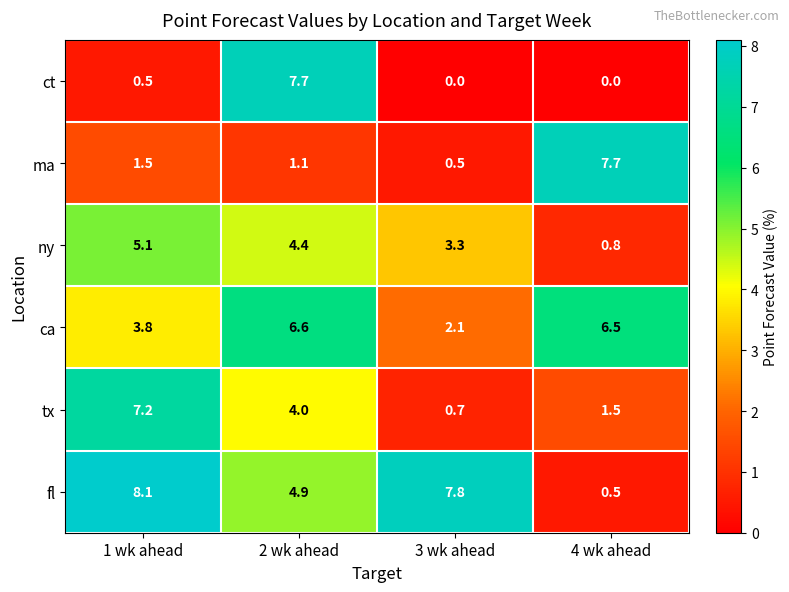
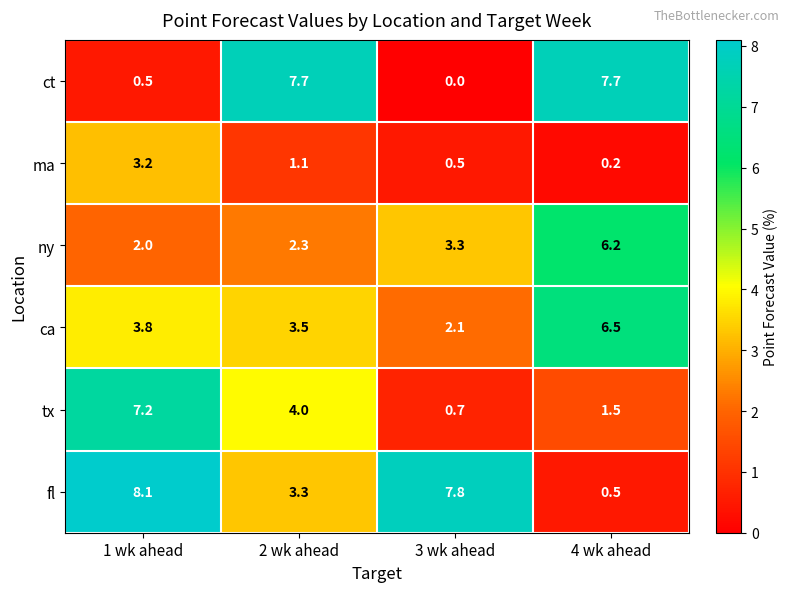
  {
    "ct": {
      "1 wk ahead": 0.5,
      "2 wk ahead": 7.7,
      "3 wk ahead": 0.0,
-     "4 wk ahead": 0.0
+     "4 wk ahead": 7.7
    },
    "ma": {
-     "1 wk ahead": 1.5,
+     "1 wk ahead": 3.2,
      "2 wk ahead": 1.1,
      "3 wk ahead": 0.5,
-     "4 wk ahead": 7.7
+     "4 wk ahead": 0.2
    },
    "ny": {
-     "1 wk ahead": 5.1,
-     "2 wk ahead": 4.4,
+     "1 wk ahead": 2.0,
+     "2 wk ahead": 2.3,
      "3 wk ahead": 3.3,
-     "4 wk ahead": 0.8
+     "4 wk ahead": 6.2
    },
    "ca": {
      "1 wk ahead": 3.8,
-     "2 wk ahead": 6.6,
+     "2 wk ahead": 3.5,
      "3 wk ahead": 2.1,
      "4 wk ahead": 6.5
    },
    "tx": {
      "1 wk ahead": 7.2,
      "2 wk ahead": 4.0,
      "3 wk ahead": 0.7,
      "4 wk ahead": 1.5
    },
    "fl": {
      "1 wk ahead": 8.1,
-     "2 wk ahead": 4.9,
+     "2 wk ahead": 3.3,
      "3 wk ahead": 7.8,
      "4 wk ahead": 0.5
    }
  }
